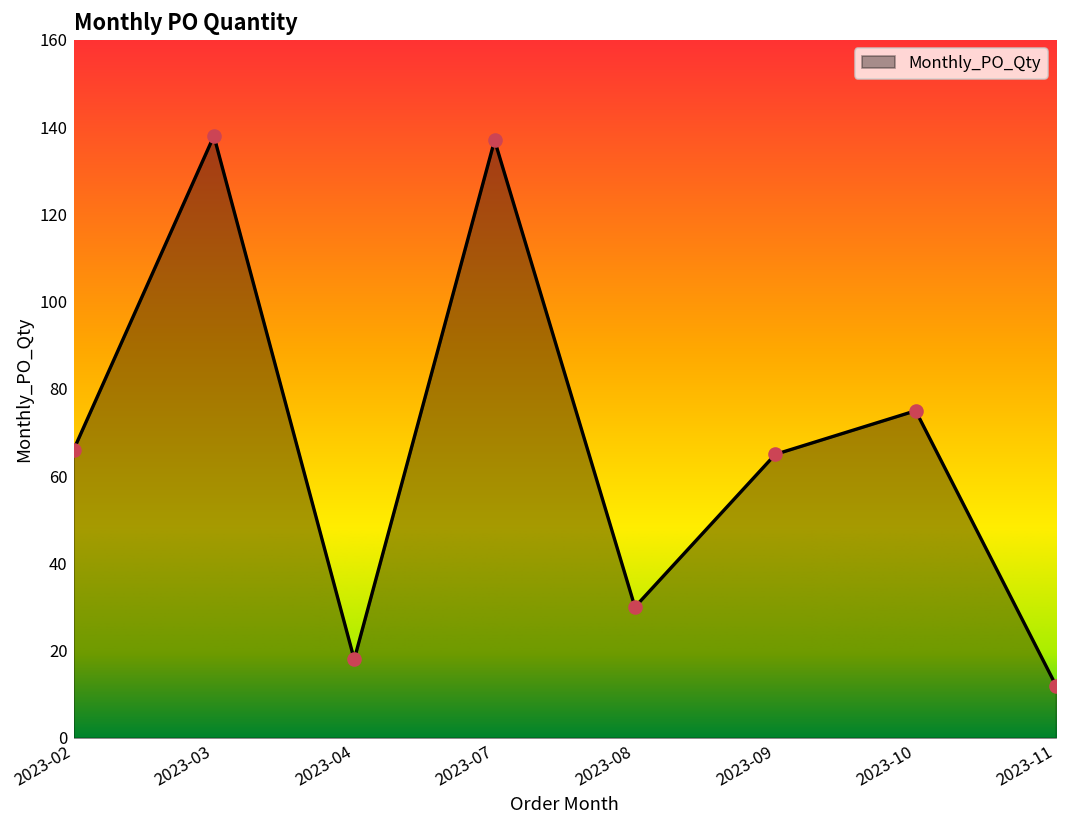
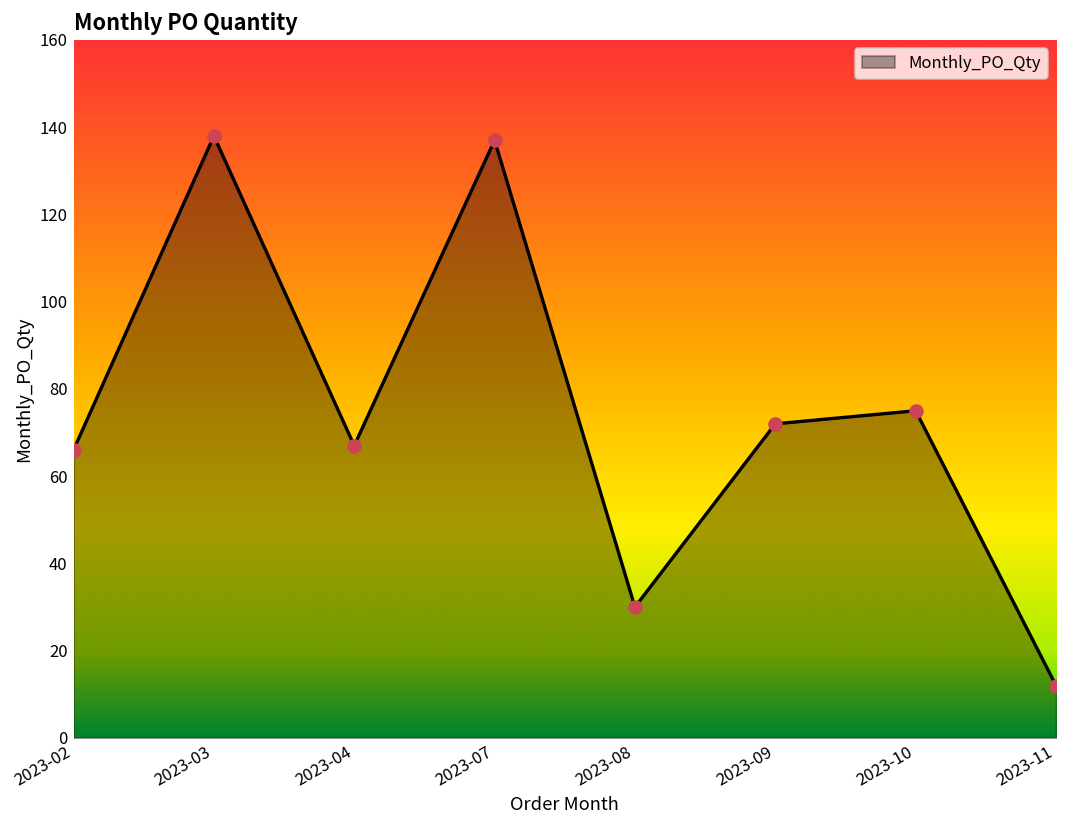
  {
    "2023-02": 66,
    "2023-03": 138,
-   "2023-04": 18,
+   "2023-04": 67,
    "2023-07": 137,
    "2023-08": 30,
-   "2023-09": 65,
+   "2023-09": 72,
    "2023-10": 75,
    "2023-11": 12
  }
